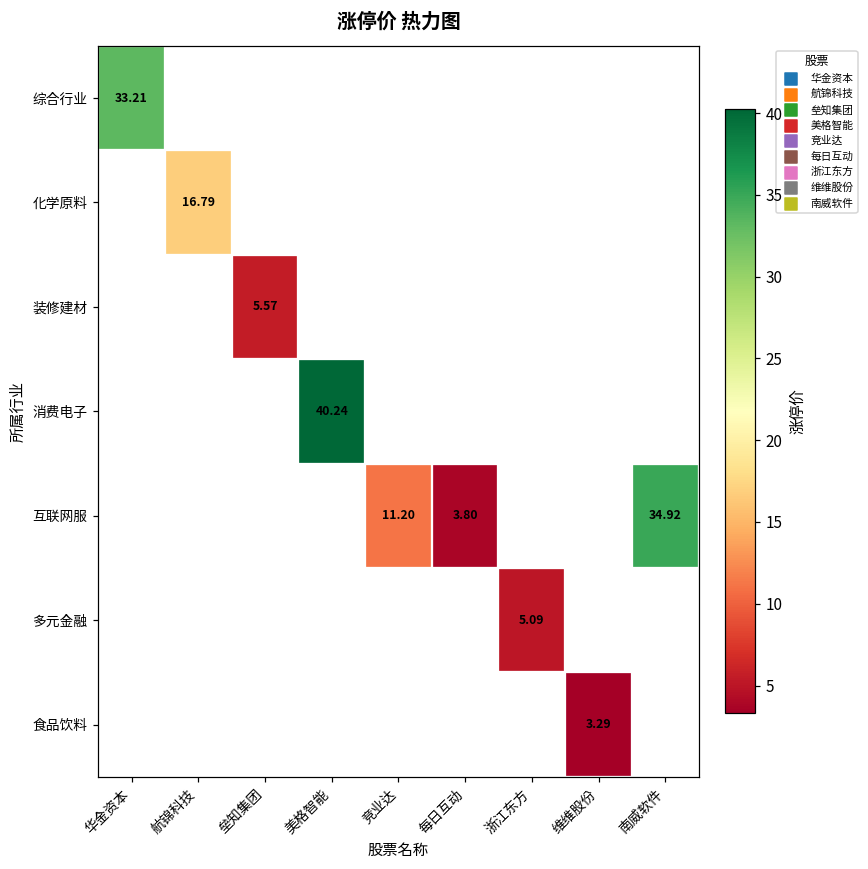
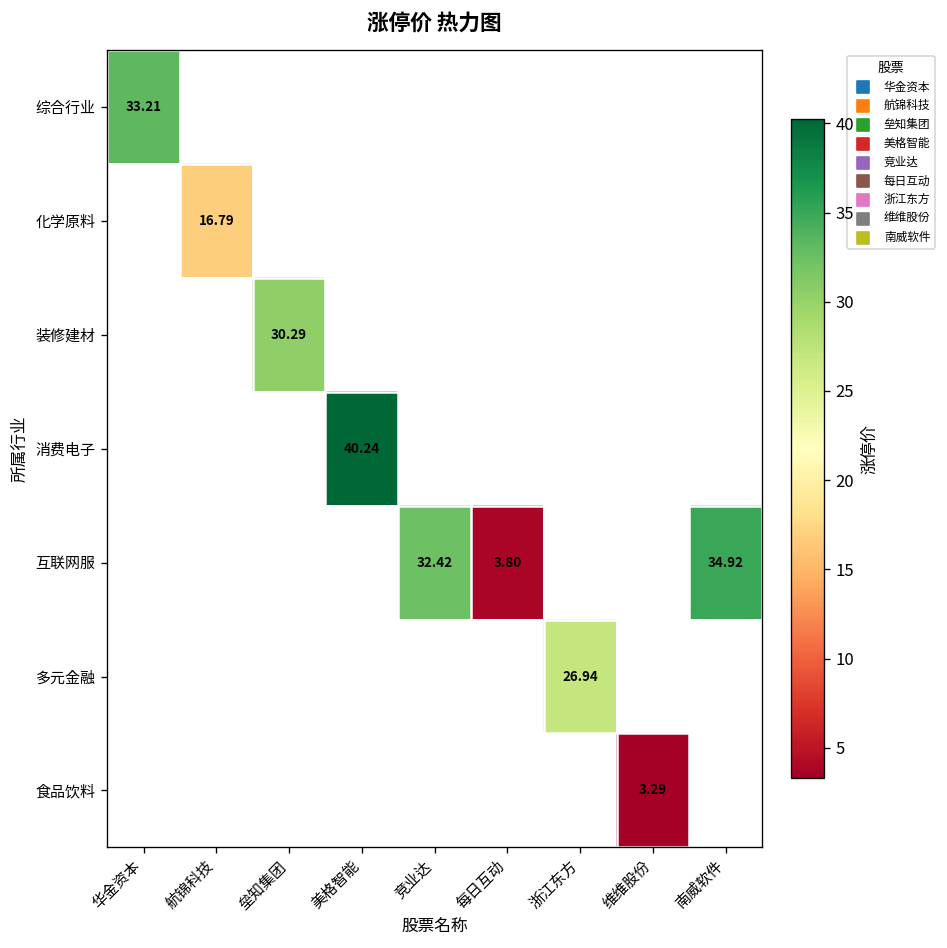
  {
    "综合行业": {
      "华金资本": 33.21
    },
    "化学原料": {
      "航锦科技": 16.79
    },
    "装修建材": {
-     "垒知集团": 5.57
+     "垒知集团": 30.29
    },
    "消费电子": {
      "美格智能": 40.24
    },
    "互联网服": {
-     "竞业达": 11.20,
+     "竞业达": 32.42,
      "每日互动": 3.80,
      "南威软件": 34.92
    },
    "多元金融": {
-     "浙江东方": 5.09
+     "浙江东方": 26.94
    },
    "食品饮料": {
      "维维股份": 3.29
    }
  }
